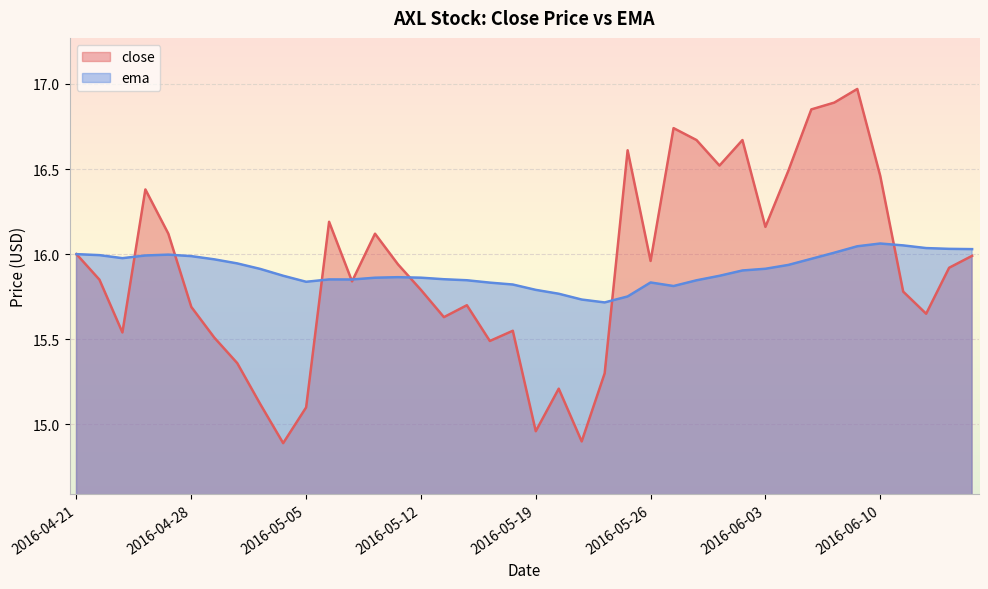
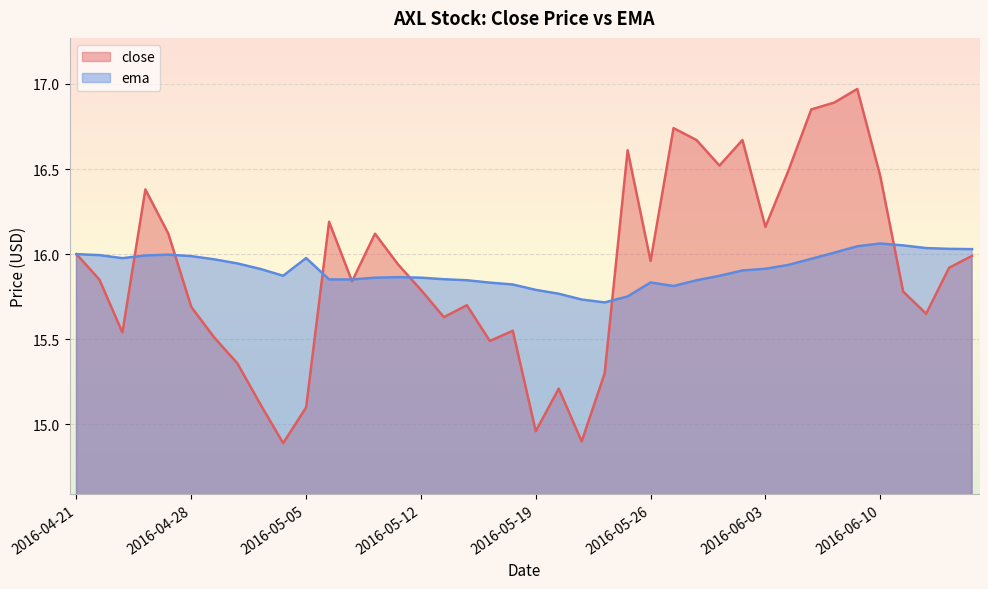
  {
    "close": {
      "2016-04-28": 15.69,
      "2016-05-05": 15.10,
      "2016-05-12": 15.79,
      "2016-05-19": 14.96,
      "2016-05-26": 15.96,
      "2016-06-03": 16.16,
      "2016-06-10": 16.46
    },
    "ema": {
      "2016-04-28": 15.99,
-     "2016-05-05": 15.84,
+     "2016-05-05": 15.98,
      "2016-05-12": 15.86,
      "2016-05-19": 15.79,
      "2016-05-26": 15.83,
      "2016-06-03": 15.91,
      "2016-06-10": 16.06
    }
  }
